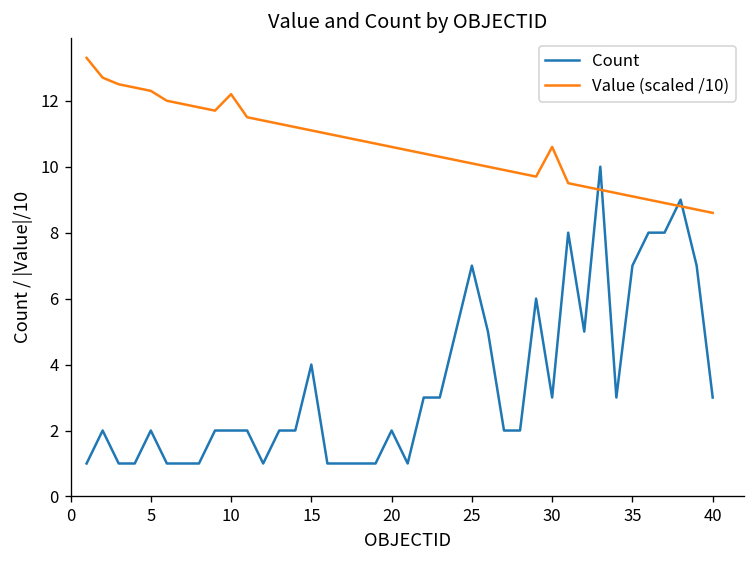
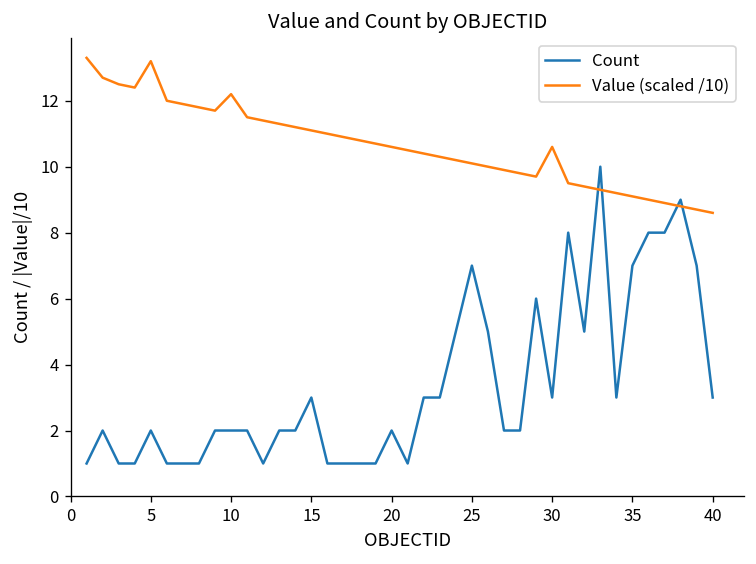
  {
    "Count": {
      "5": 2,
      "10": 2,
-     "15": 4,
+     "15": 3,
      "20": 2,
      "25": 7,
      "30": 3,
      "35": 7,
      "40": 3
    },
    "Value (scaled /10)": {
-     "5": 12.3,
+     "5": 13.2,
      "10": 12.2,
      "15": 11.1,
      "20": 10.6,
      "25": 10.1,
      "30": 10.6,
      "35": 9.1,
      "40": 8.6
    }
  }
